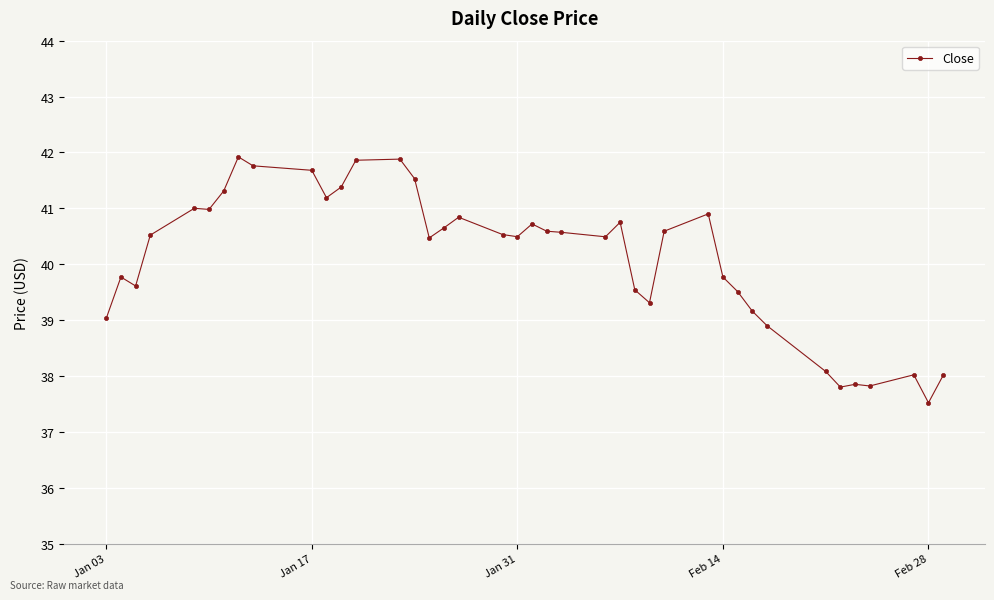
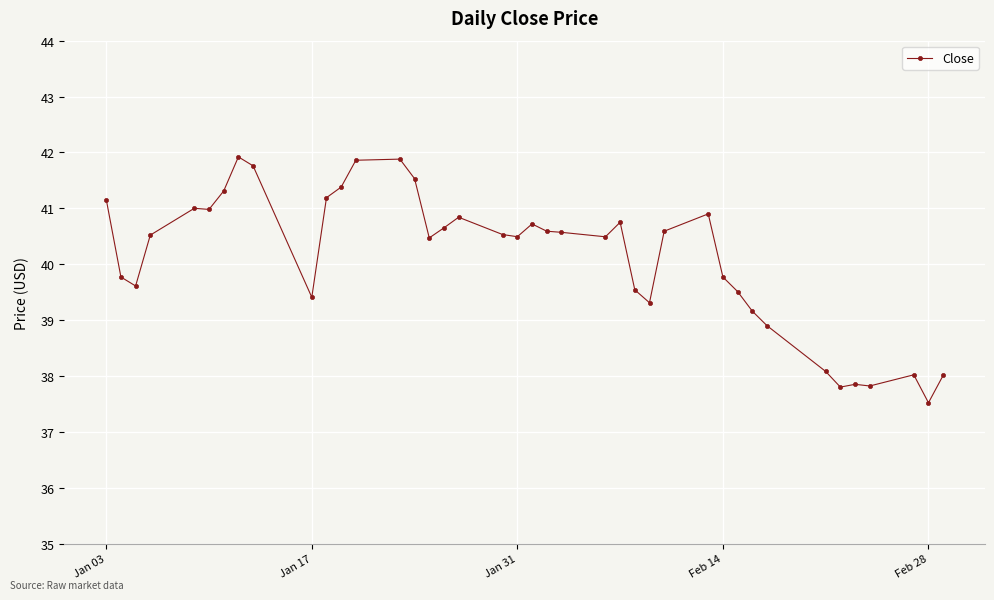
  {
-   "Jan 03": 39.0,
-   "Jan 17": 41.7,
+   "Jan 03": 41.2,
+   "Jan 17": 39.4,
    "Jan 31": 40.5,
    "Feb 14": 39.8,
    "Feb 28": 37.5
  }
